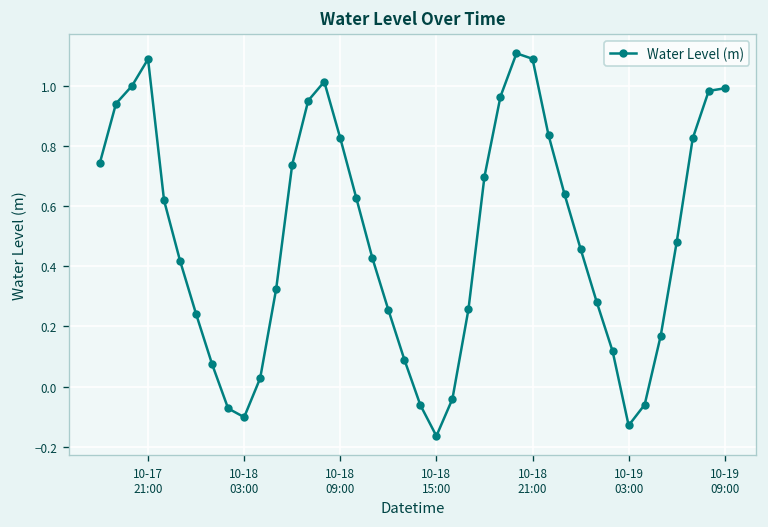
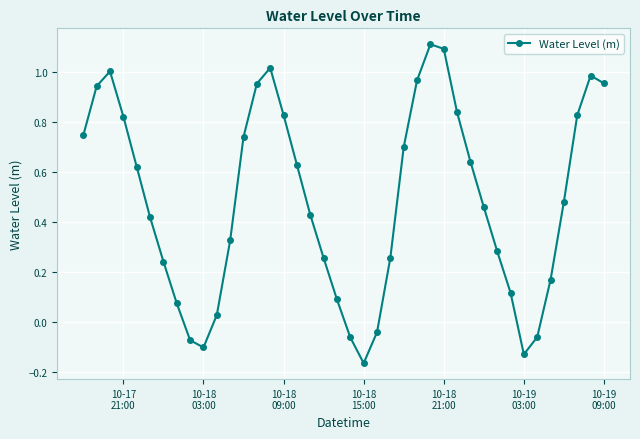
  {
-   "10-17 21:00": 1.09,
+   "10-17 21:00": 0.82,
    "10-18 03:00": -0.10,
    "10-18 09:00": 0.83,
    "10-18 15:00": -0.16,
    "10-18 21:00": 1.09,
    "10-19 03:00": -0.13,
-   "10-19 09:00": 0.99
+   "10-19 09:00": 0.95
  }
